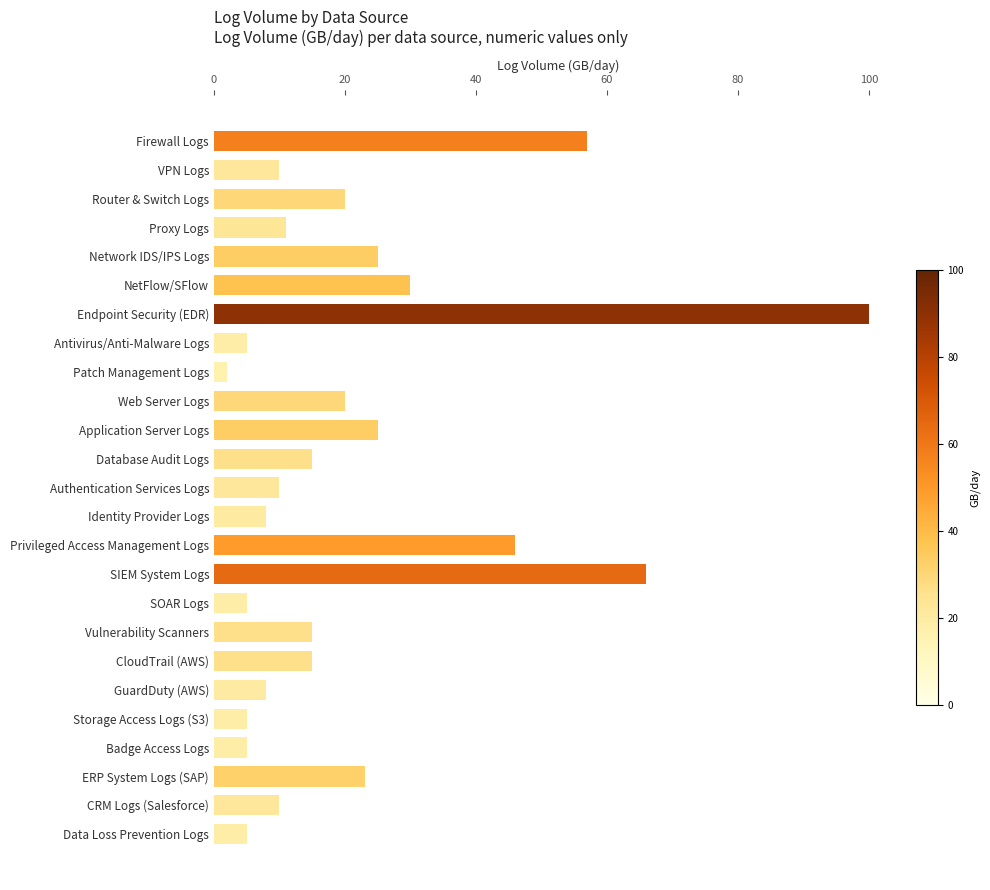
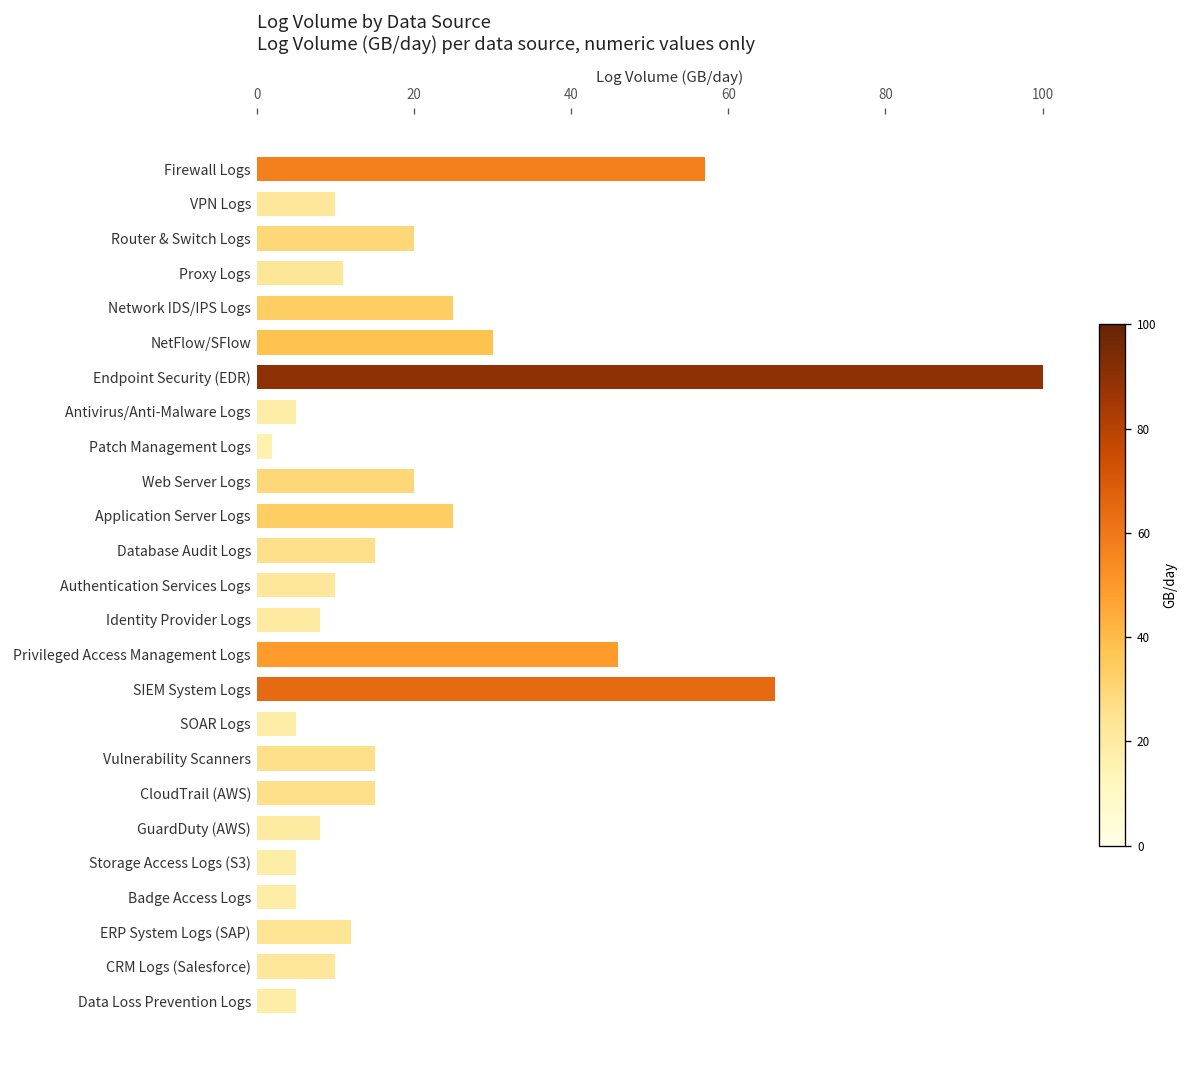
  {
    "Firewall Logs": 57,
    "VPN Logs": 10,
    "Router & Switch Logs": 20,
    "Proxy Logs": 11,
    "Network IDS/IPS Logs": 25,
    "NetFlow/SFlow": 30,
    "Endpoint Security (EDR)": 100,
    "Antivirus/Anti-Malware Logs": 5,
    "Patch Management Logs": 2,
    "Web Server Logs": 20,
    "Application Server Logs": 25,
    "Database Audit Logs": 15,
    "Authentication Services Logs": 10,
    "Identity Provider Logs": 8,
    "Privileged Access Management Logs": 46,
    "SIEM System Logs": 66,
    "SOAR Logs": 5,
    "Vulnerability Scanners": 15,
    "CloudTrail (AWS)": 15,
    "GuardDuty (AWS)": 8,
    "Storage Access Logs (S3)": 5,
    "Badge Access Logs": 5,
-   "ERP System Logs (SAP)": 23,
+   "ERP System Logs (SAP)": 12,
    "CRM Logs (Salesforce)": 10,
    "Data Loss Prevention Logs": 5
  }
